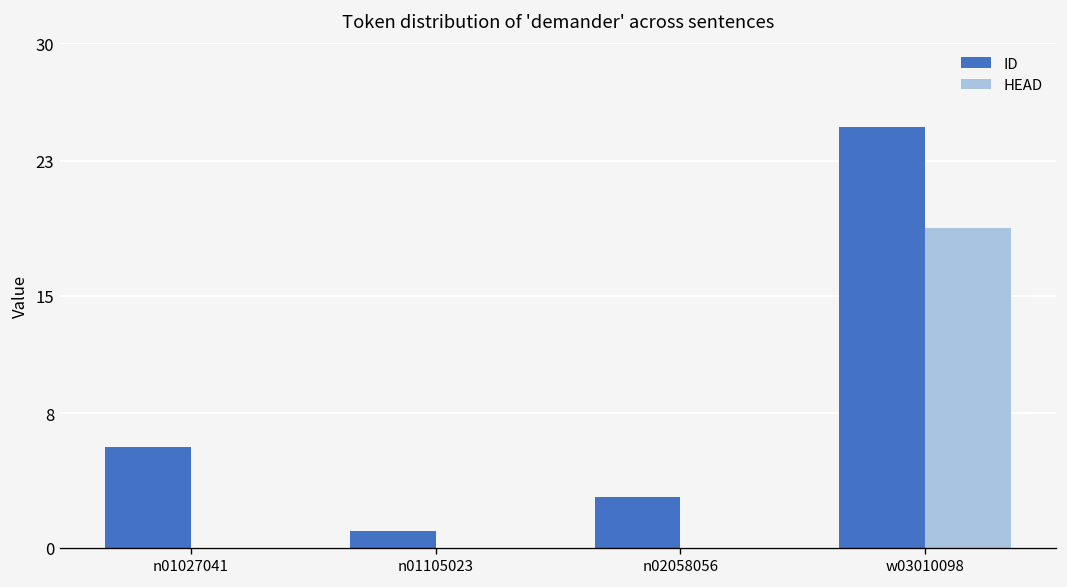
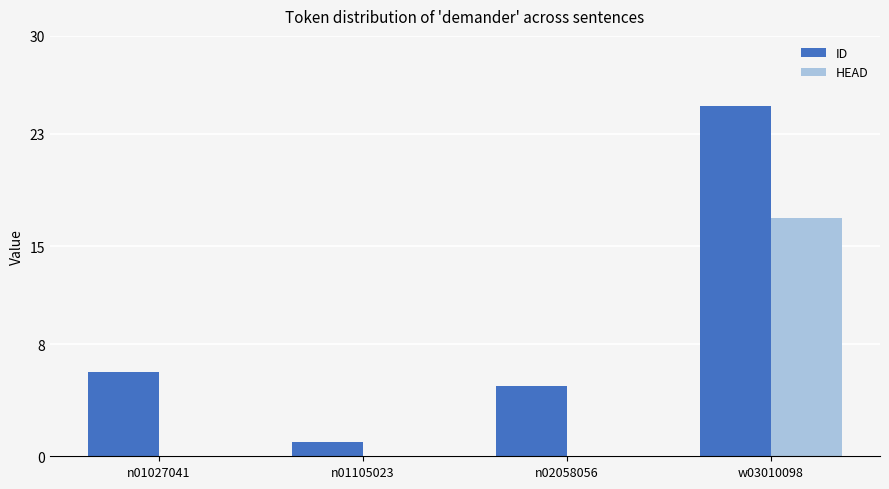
  {
    "ID": {
      "n01027041": 6,
      "n01105023": 1,
-     "n02058056": 3,
+     "n02058056": 5,
      "w03010098": 25
    },
    "HEAD": {
      "n01027041": 0,
      "n01105023": 0,
      "n02058056": 0,
-     "w03010098": 19
+     "w03010098": 17
    }
  }
